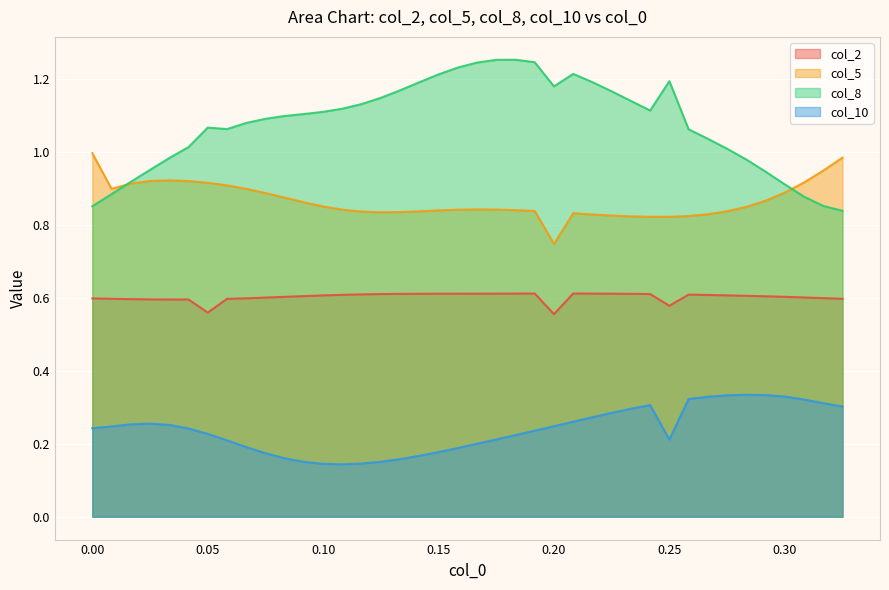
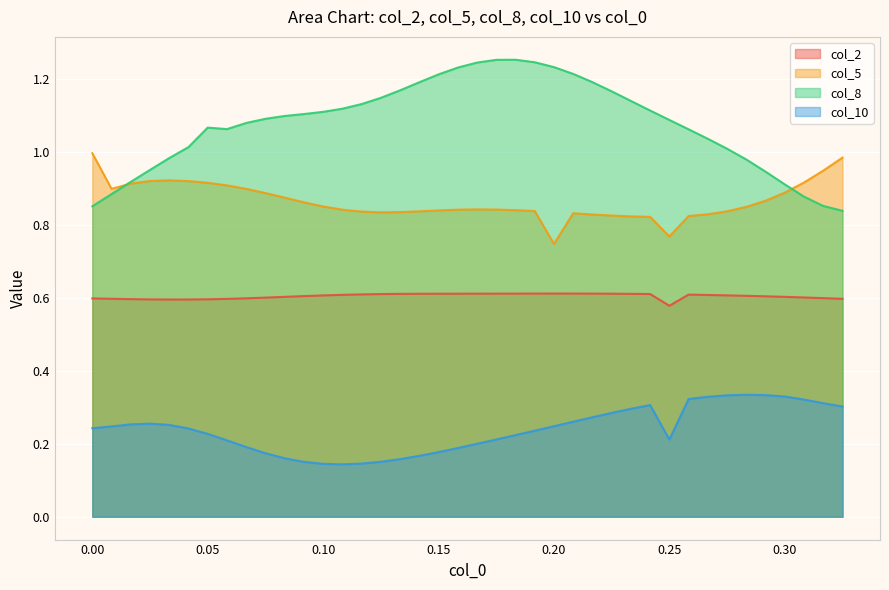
  {
    "col_2": {
      "0.00": 0.60,
-     "0.05": 0.56,
+     "0.05": 0.60,
      "0.10": 0.61,
      "0.15": 0.61,
-     "0.20": 0.56,
+     "0.20": 0.61,
      "0.25": 0.58,
      "0.30": 0.60
    },
    "col_5": {
      "0.00": 1.00,
      "0.05": 0.92,
      "0.10": 0.85,
      "0.15": 0.84,
      "0.20": 0.75,
-     "0.25": 0.82,
+     "0.25": 0.77,
      "0.30": 0.89
    },
    "col_8": {
      "0.00": 0.85,
      "0.05": 1.07,
      "0.10": 1.11,
      "0.15": 1.21,
-     "0.20": 1.18,
-     "0.25": 1.20,
+     "0.20": 1.23,
+     "0.25": 1.09,
      "0.30": 0.91
    },
    "col_10": {
      "0.00": 0.24,
      "0.05": 0.23,
      "0.10": 0.15,
      "0.15": 0.18,
      "0.20": 0.25,
      "0.25": 0.21,
      "0.30": 0.33
    }
  }
